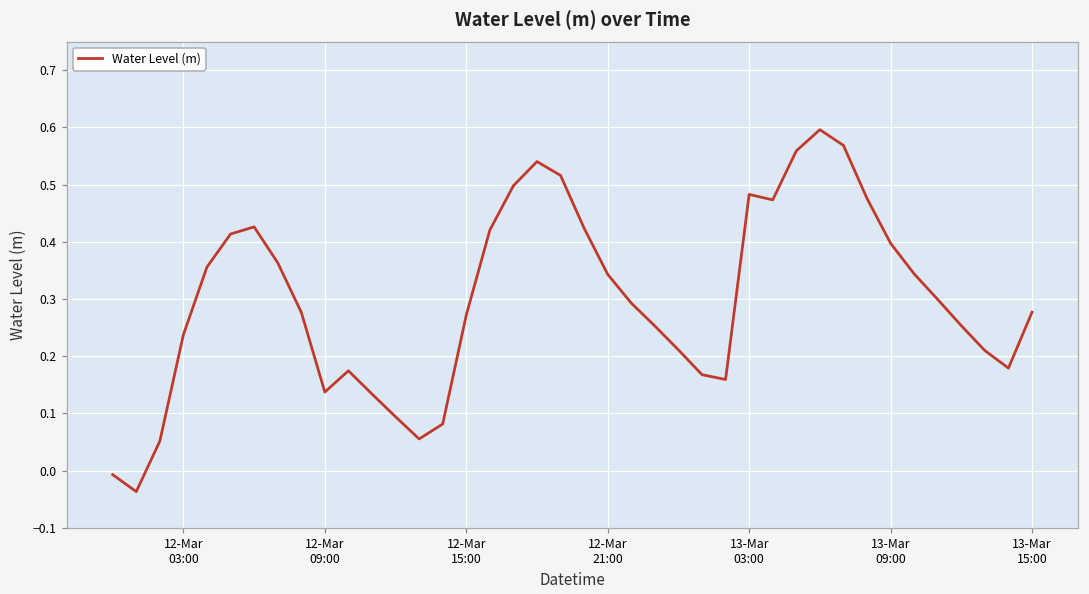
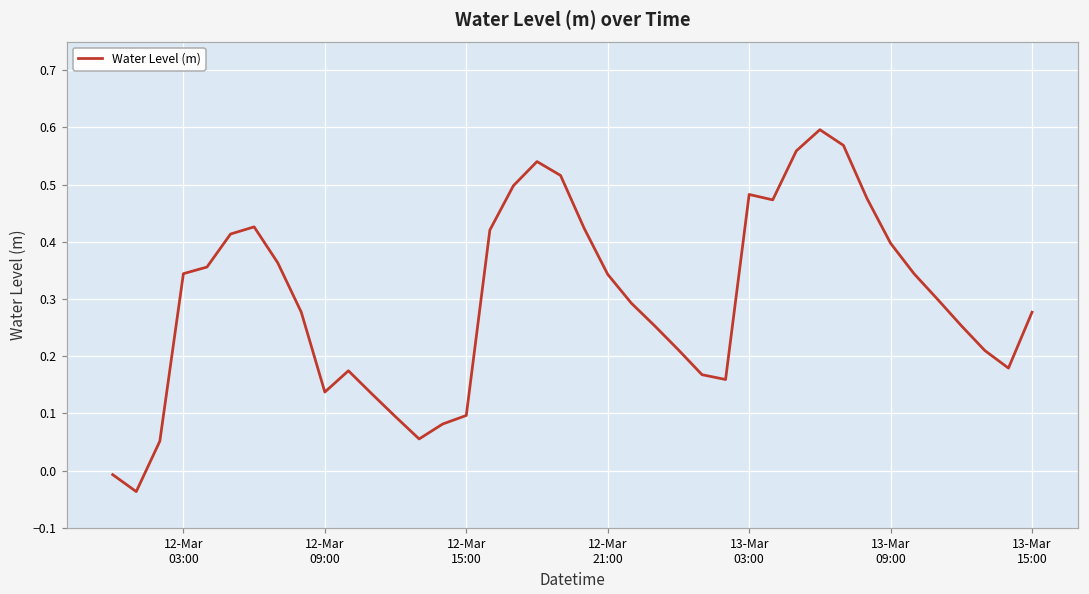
  {
-   "12-Mar 03:00": 0.24,
+   "12-Mar 03:00": 0.34,
    "12-Mar 09:00": 0.14,
-   "12-Mar 15:00": 0.27,
+   "12-Mar 15:00": 0.10,
    "12-Mar 21:00": 0.34,
    "13-Mar 03:00": 0.48,
    "13-Mar 09:00": 0.40,
    "13-Mar 15:00": 0.28
  }
